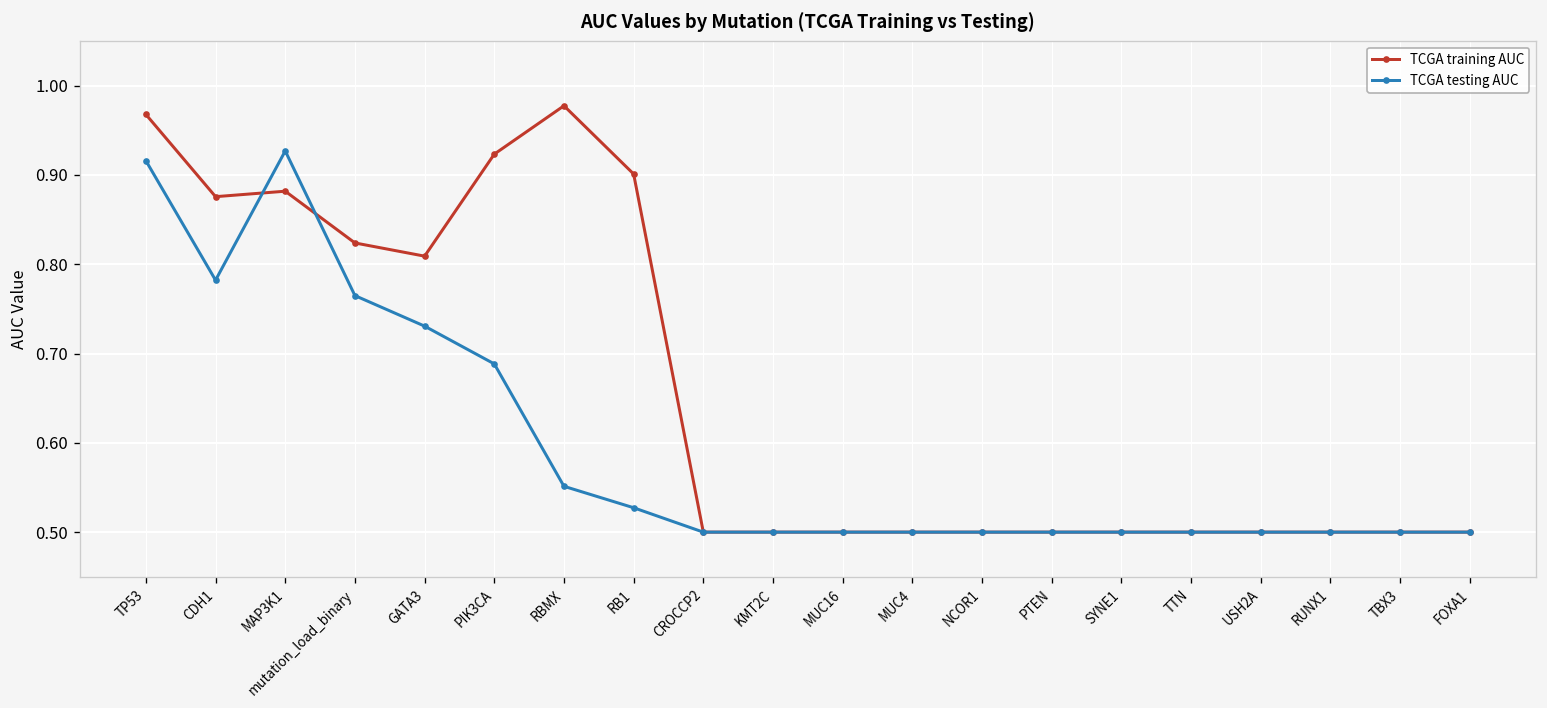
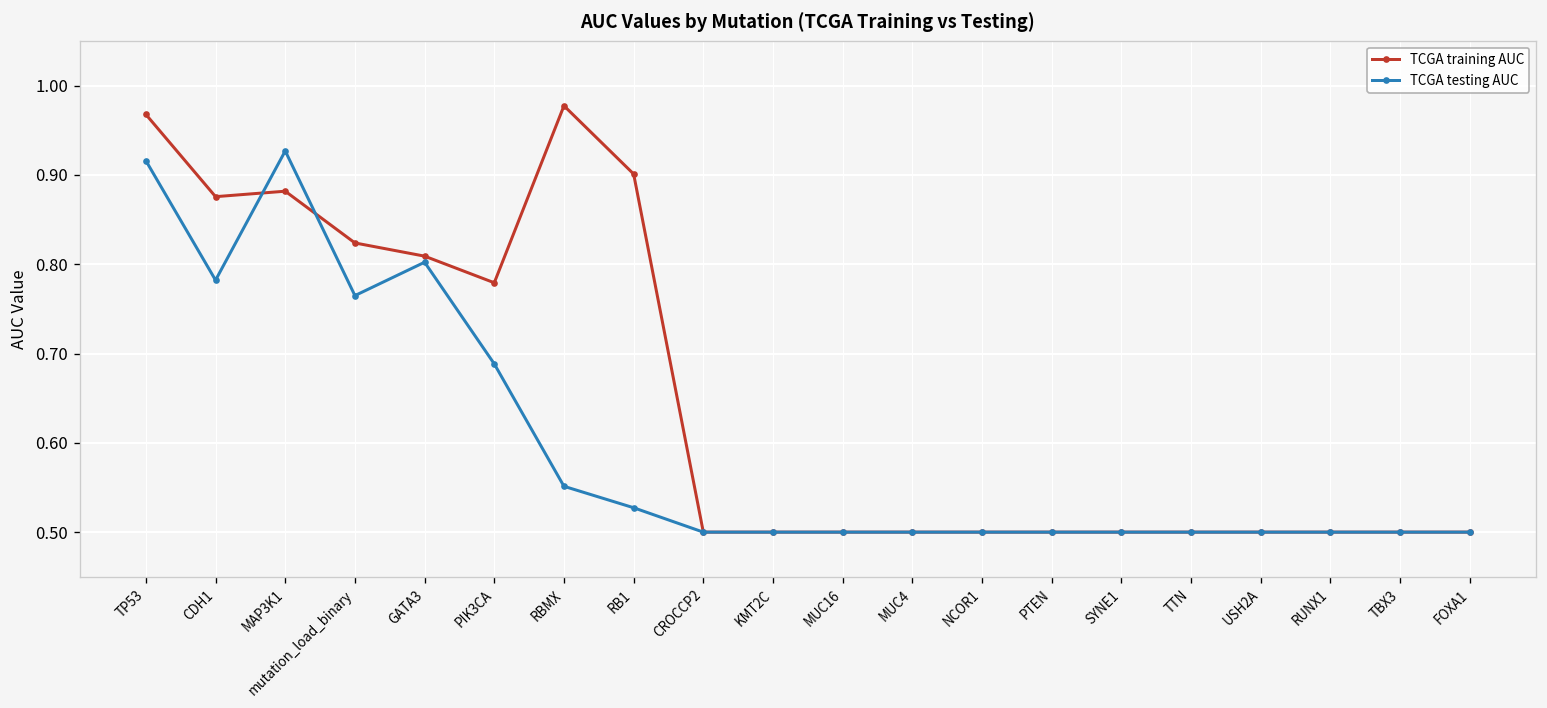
  {
    "TCGA training AUC": {
      "TP53": 0.97,
      "CDH1": 0.88,
      "MAP3K1": 0.88,
      "mutation_load_binary": 0.82,
      "GATA3": 0.81,
-     "PIK3CA": 0.92,
+     "PIK3CA": 0.78,
      "RBMX": 0.98,
      "RB1": 0.90
    },
    "TCGA testing AUC": {
      "TP53": 0.92,
      "CDH1": 0.78,
      "MAP3K1": 0.93,
      "mutation_load_binary": 0.76,
-     "GATA3": 0.73,
+     "GATA3": 0.80,
      "PIK3CA": 0.69,
      "RBMX": 0.55,
      "RB1": 0.53
    }
  }
